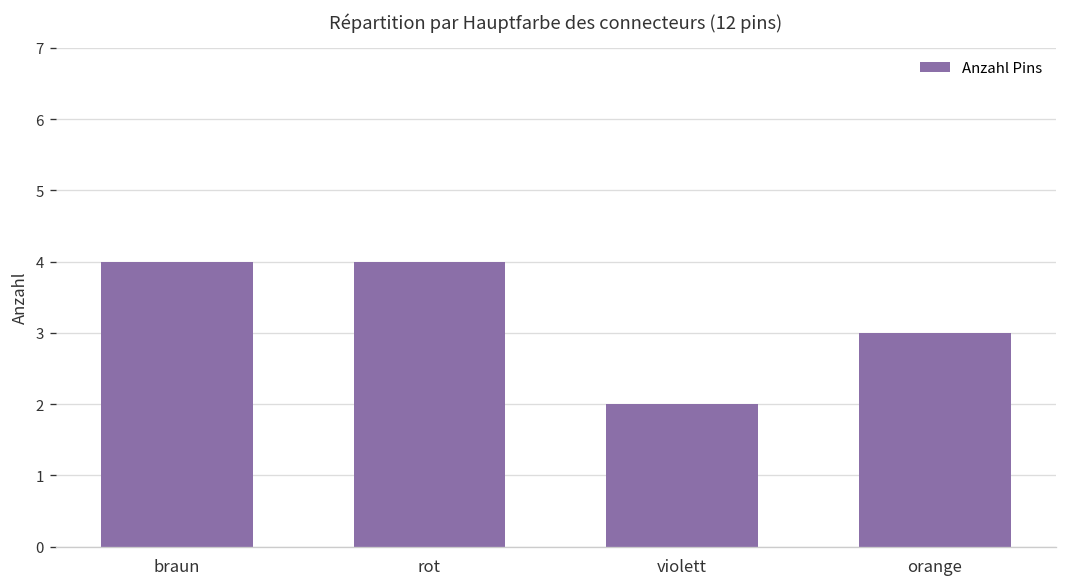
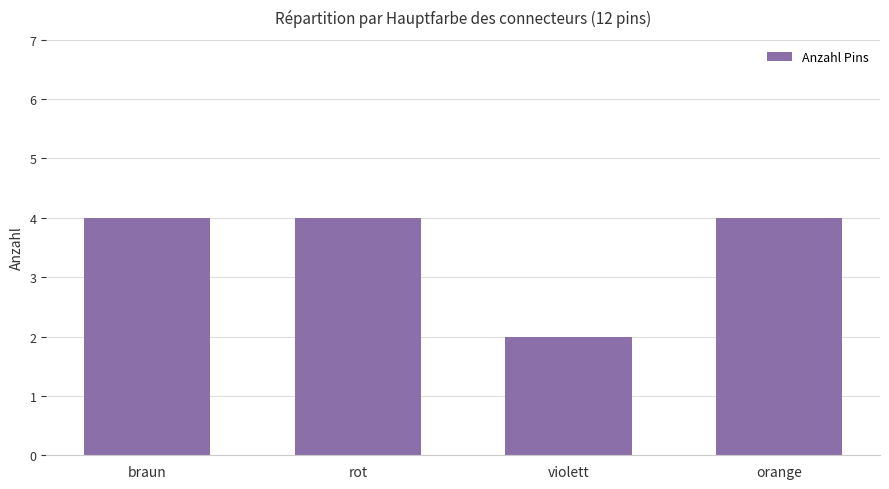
  {
    "braun": 4,
    "rot": 4,
    "violett": 2,
-   "orange": 3
+   "orange": 4
  }
